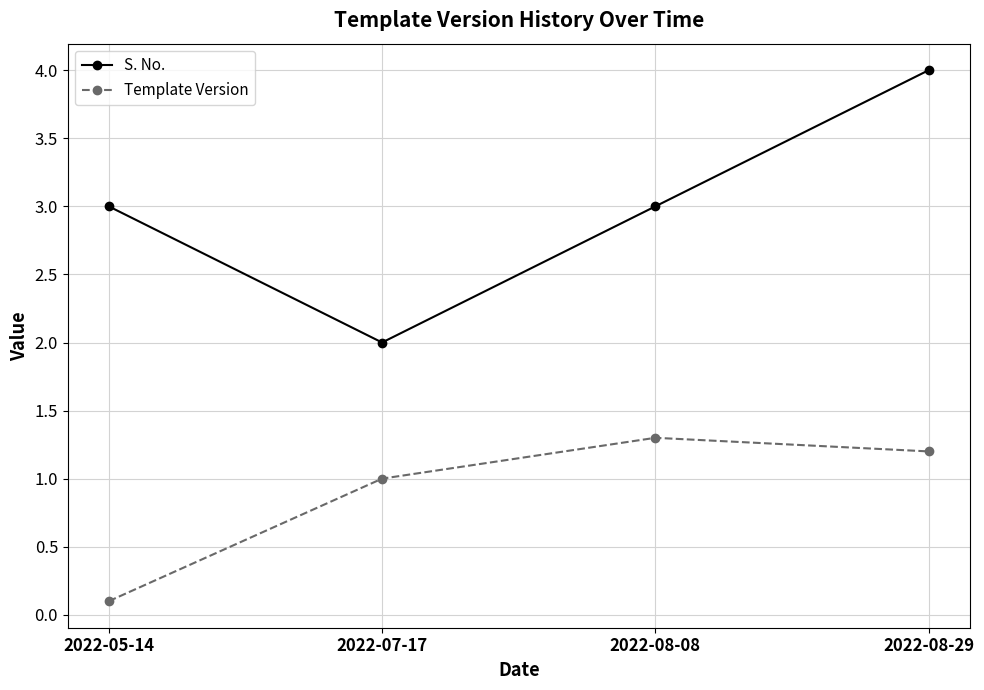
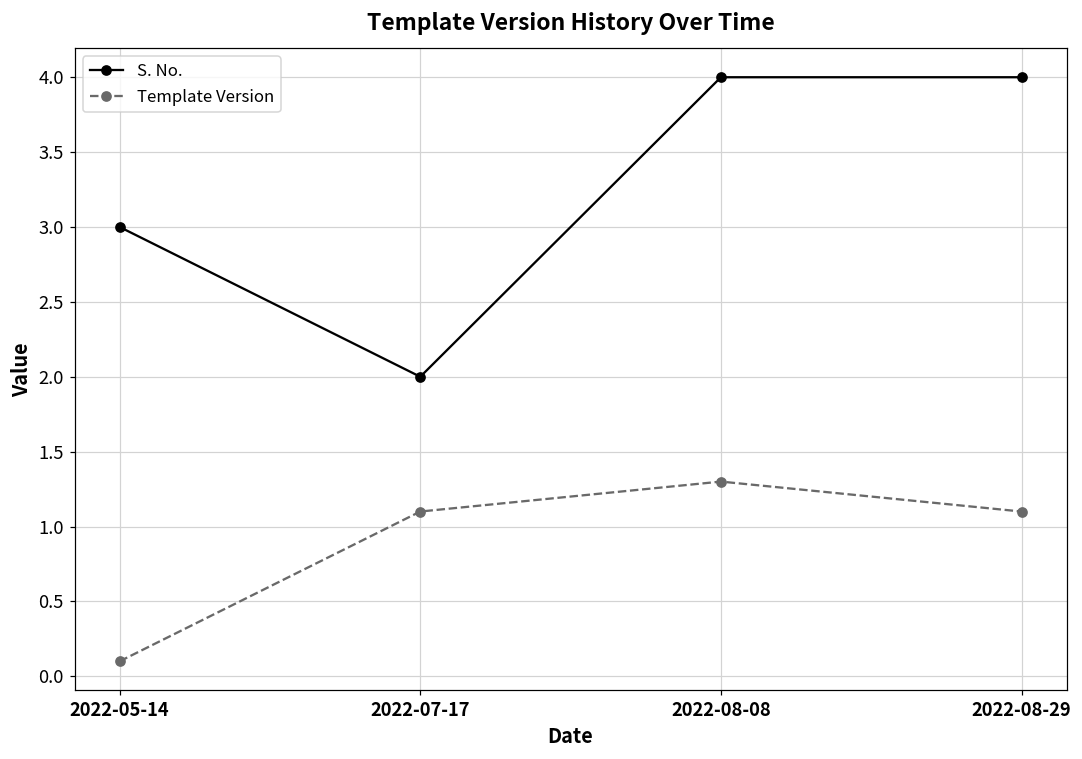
  {
    "S. No.": {
      "2022-05-14": 3,
      "2022-07-17": 2,
-     "2022-08-08": 3,
+     "2022-08-08": 4,
      "2022-08-29": 4
    },
    "Template Version": {
      "2022-05-14": 0.1,
-     "2022-07-17": 1.0,
+     "2022-07-17": 1.1,
      "2022-08-08": 1.3,
-     "2022-08-29": 1.2
+     "2022-08-29": 1.1
    }
  }
